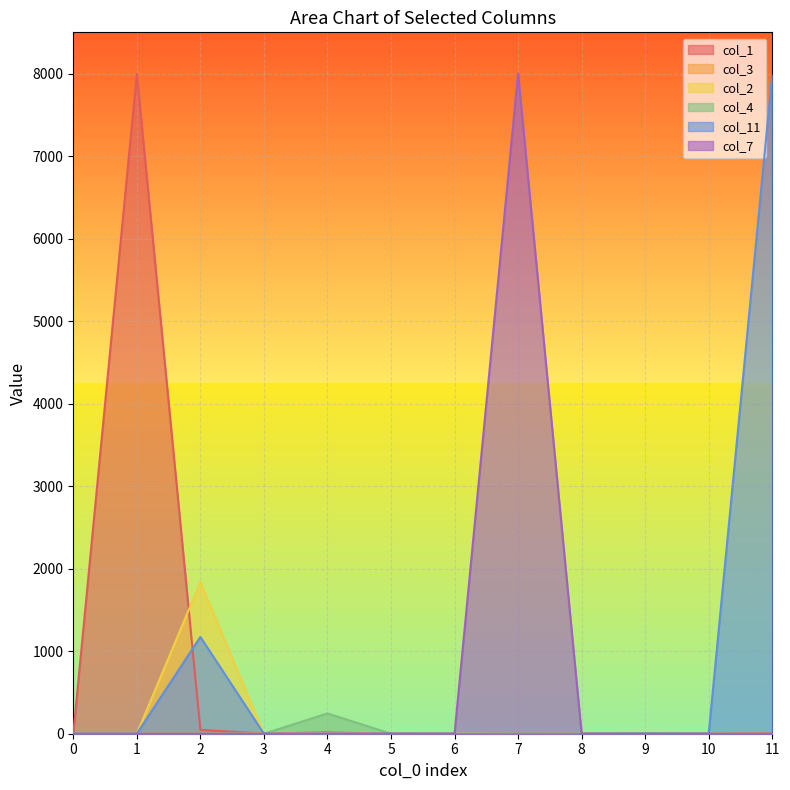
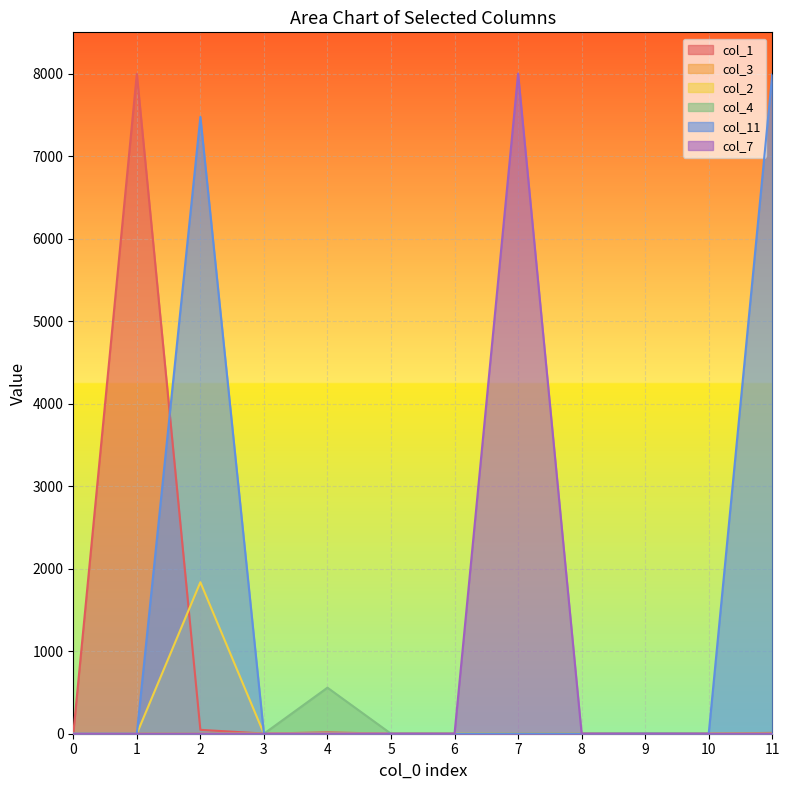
  {
    "col_1": {
      "1": 8000,
      "2": 0
    },
    "col_4": {
-     "4": 200
+     "4": 600
    },
    "col_11": {
-     "2": 1200,
+     "2": 7500,
      "11": 8000
    },
    "col_7": {
      "7": 8000
    }
  }
